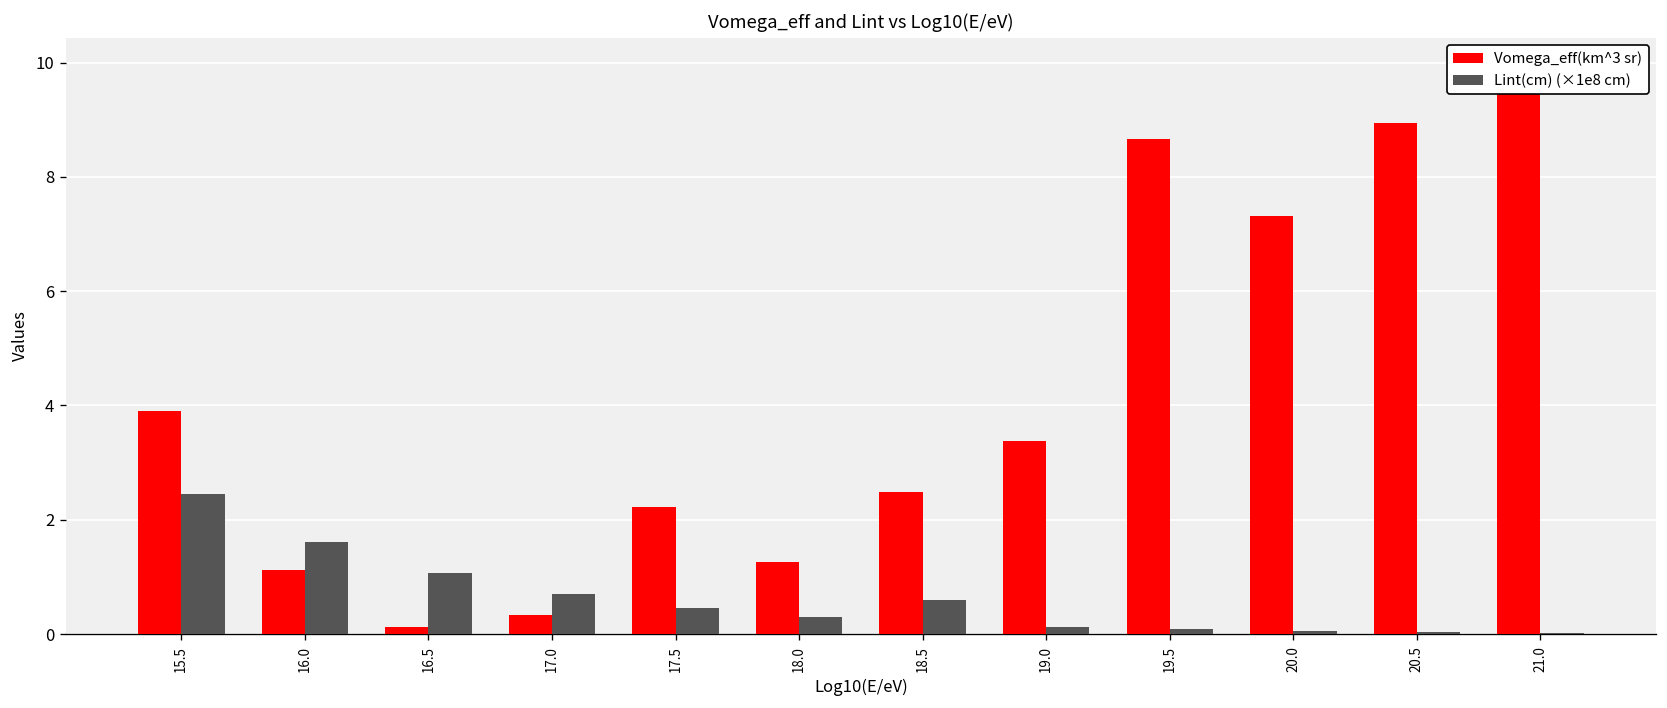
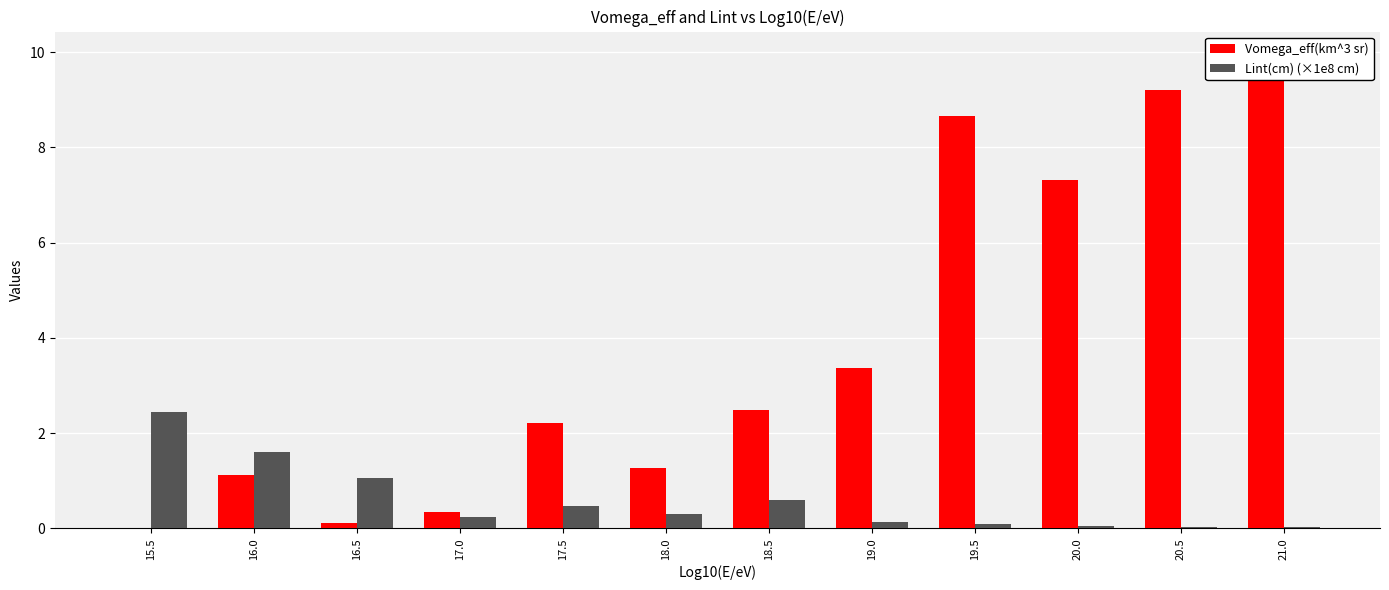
  {
    "Vomega_eff(km^3 sr)": {
-     "15.5": 3.9,
+     "15.5": 0.0,
      "16.0": 1.1,
      "16.5": 0.1,
      "17.0": 0.3,
      "17.5": 2.2,
      "18.0": 1.3,
      "18.5": 2.5,
      "19.0": 3.4,
      "19.5": 8.7,
      "20.0": 7.3,
-     "20.5": 8.9
+     "20.5": 9.2
    },
    "Lint(cm) (×1e8 cm)": {
      "15.5": 2.4,
      "16.0": 1.6,
      "16.5": 1.1,
-     "17.0": 0.7,
+     "17.0": 0.2,
      "17.5": 0.5,
      "18.0": 0.3,
      "18.5": 0.6,
      "19.0": 0.1,
      "19.5": 0.1,
      "20.0": 0.1
    }
  }
